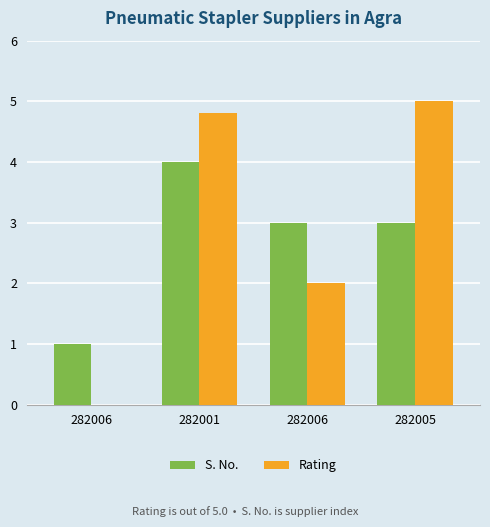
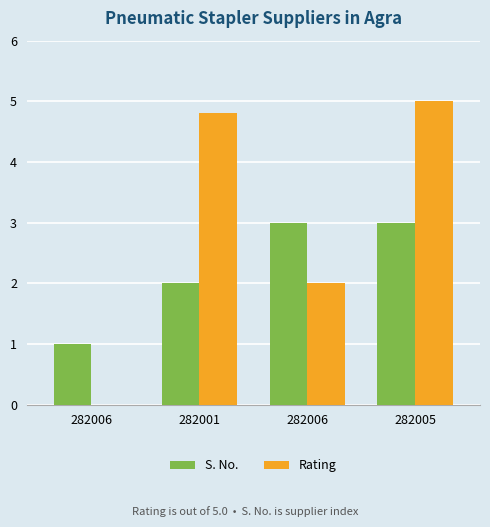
  {
    "S. No.": {
-     "282001": 4,
+     "282001": 2,
      "282005": 3
    },
    "Rating": {
      "282001": 4.8,
      "282005": 5
    }
  }
